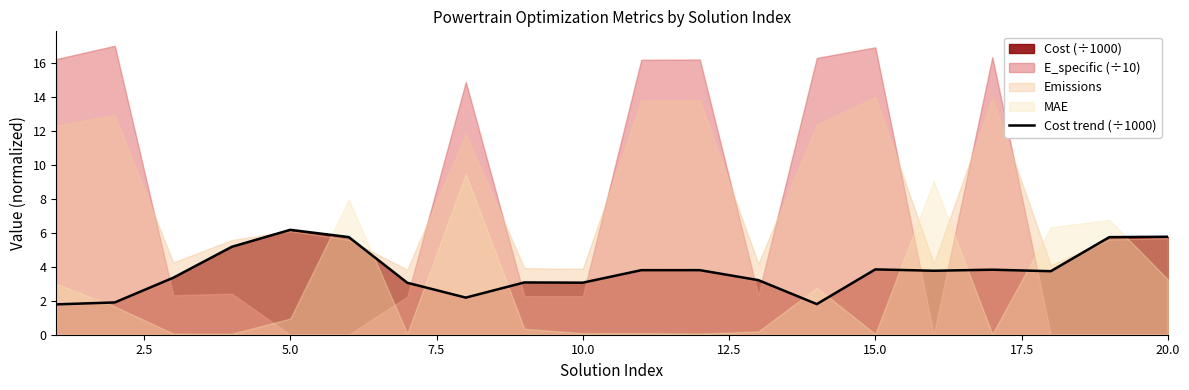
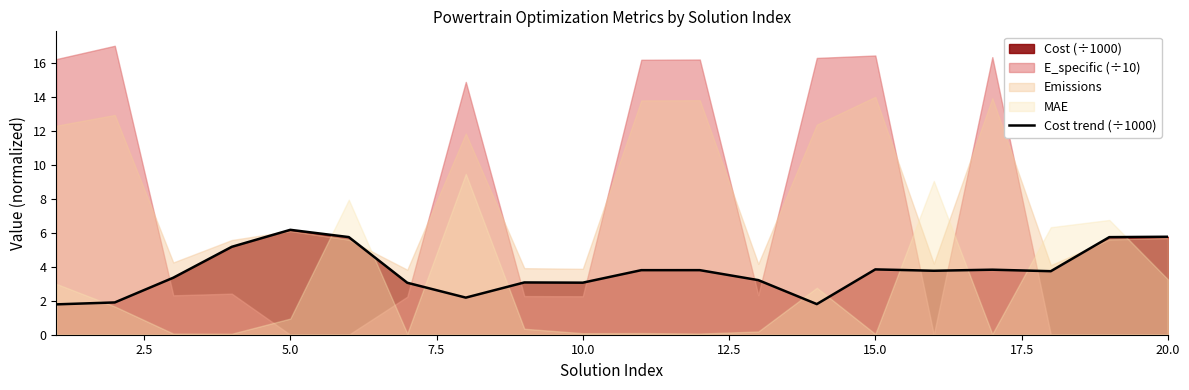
  {
    "Cost (÷1000)": {
      "10.0": 3.1,
      "15.0": 3.8
    },
    "E_specific (÷10)": {
      "10.0": 2.3,
-     "15.0": 16.9
+     "15.0": 16.4
    }
  }
